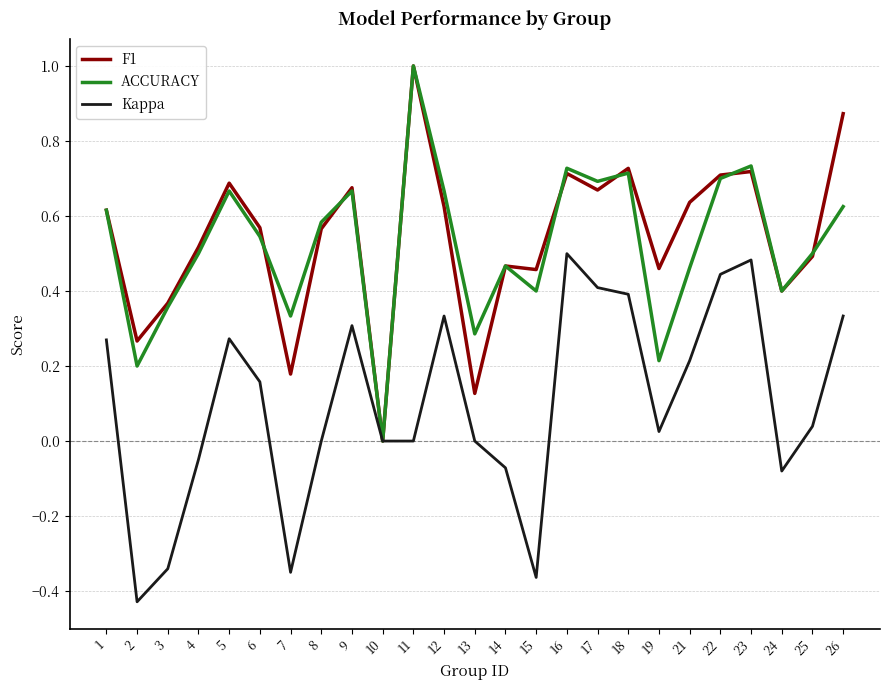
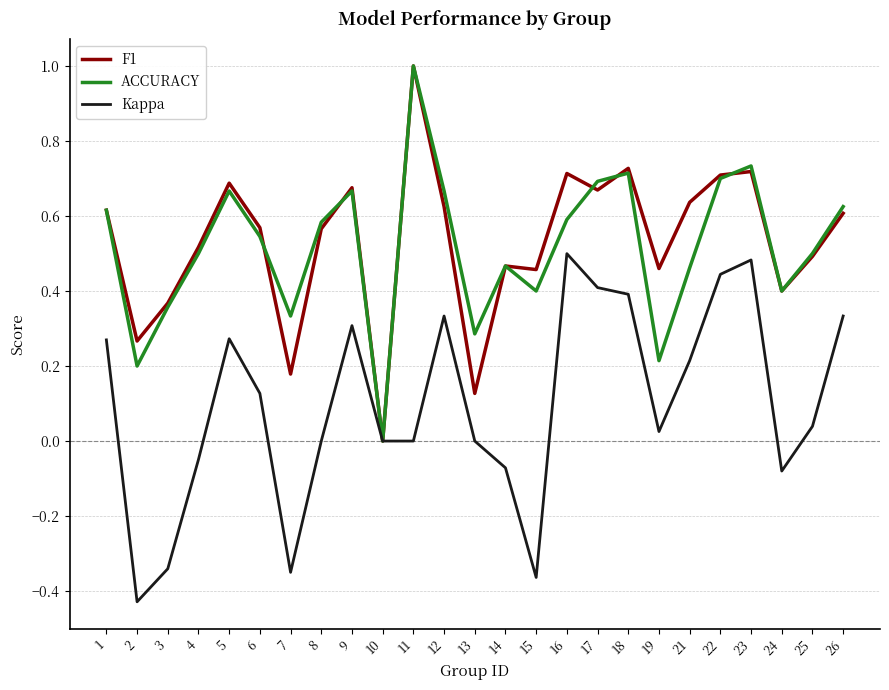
  {
    "F1": {
      "2": 0.27,
      "3": 0.37,
      "4": 0.52,
      "5": 0.69,
      "6": 0.57,
      "7": 0.18,
      "8": 0.57,
      "9": 0.68,
      "12": 0.63,
      "13": 0.13,
      "15": 0.46,
      "16": 0.71,
      "17": 0.67,
      "18": 0.73,
      "19": 0.46,
      "21": 0.64,
      "22": 0.71,
      "23": 0.72,
      "25": 0.49,
-     "26": 0.87
+     "26": 0.61
    },
    "ACCURACY": {
      "2": 0.20,
      "3": 0.36,
      "4": 0.50,
      "5": 0.67,
      "6": 0.55,
      "7": 0.33,
      "8": 0.58,
      "9": 0.67,
      "12": 0.67,
      "13": 0.29,
      "15": 0.40,
-     "16": 0.73,
+     "16": 0.59,
      "17": 0.69,
      "18": 0.71,
      "19": 0.21,
      "21": 0.46,
      "22": 0.70,
      "23": 0.73,
      "25": 0.50,
      "26": 0.63
    },
    "Kappa": {
      "1": 0.27,
      "2": -0.43,
      "3": -0.34,
      "4": -0.05,
      "5": 0.27,
-     "6": 0.16,
+     "6": 0.13,
      "7": -0.35,
      "8": 0.00,
      "9": 0.31,
      "11": 0.00,
      "12": 0.33,
      "13": 0.00,
      "14": -0.07,
      "15": -0.36,
      "16": 0.50,
      "17": 0.41,
      "18": 0.39,
      "19": 0.03,
      "21": 0.21,
      "22": 0.44,
      "23": 0.48,
      "24": -0.08,
      "25": 0.04,
      "26": 0.33
    }
  }
